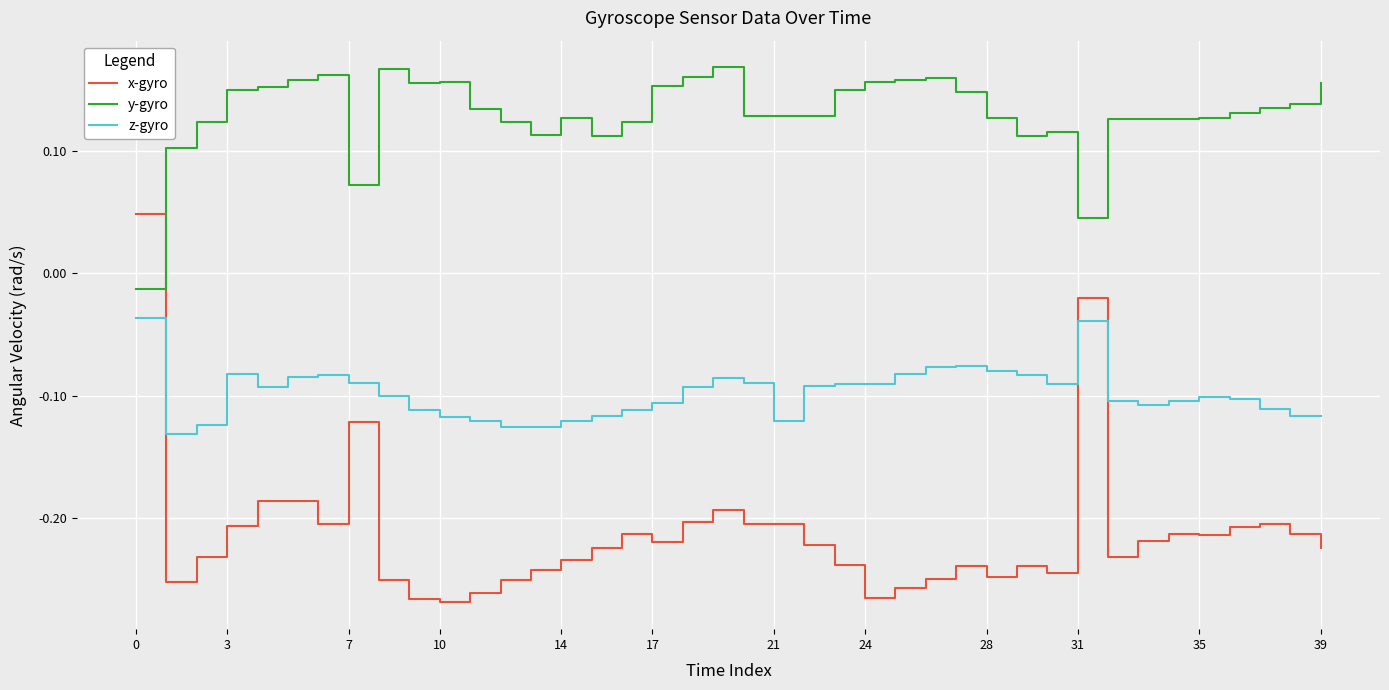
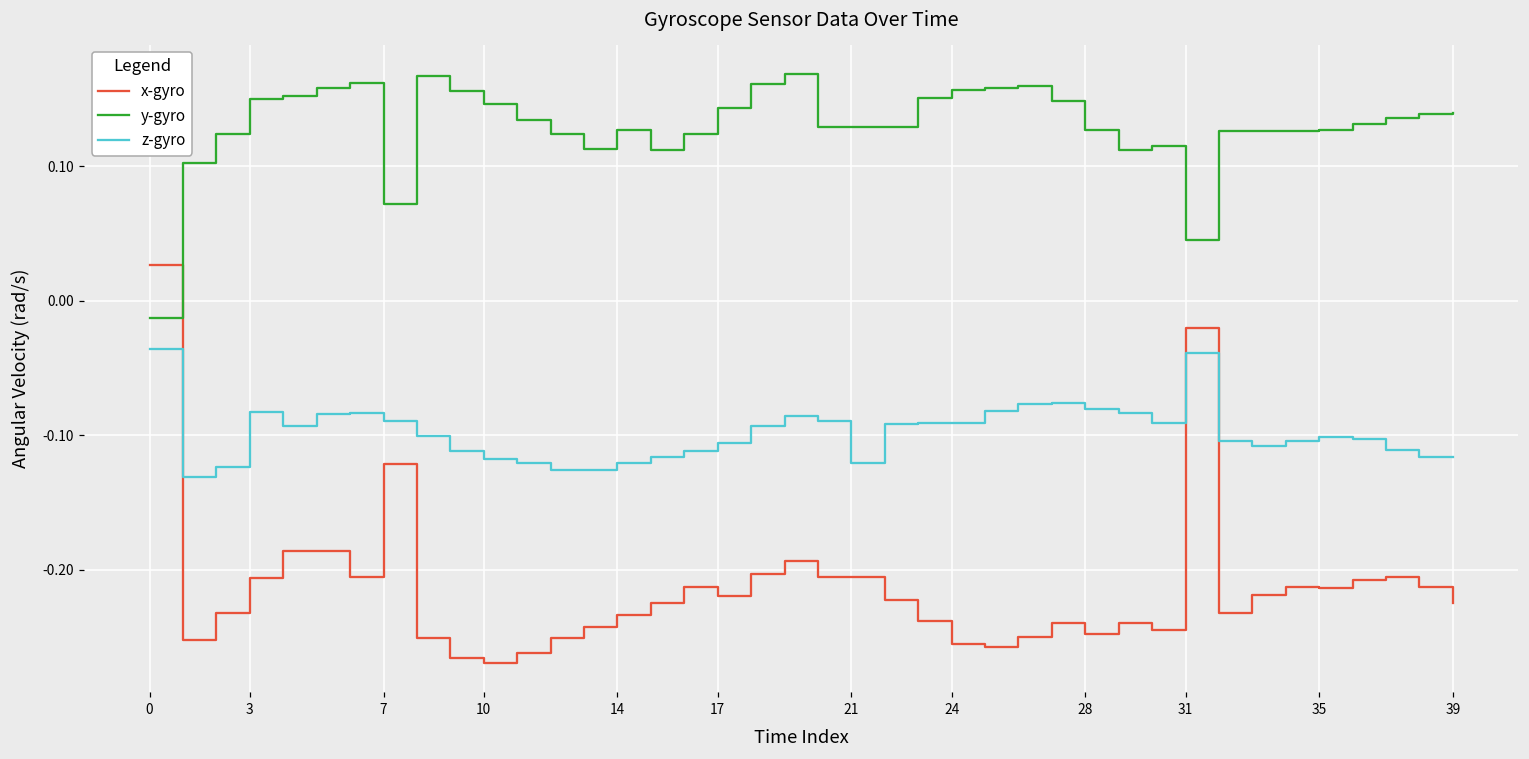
  {
    "x-gyro": {
-     "0": 0.049,
+     "0": 0.027,
      "3": -0.206,
      "7": -0.121,
      "10": -0.269,
      "14": -0.234,
      "17": -0.220,
      "21": -0.205,
-     "24": -0.265,
+     "24": -0.255,
      "28": -0.248,
      "31": -0.020,
      "35": -0.214,
      "39": -0.225
    },
    "y-gyro": {
      "0": -0.013,
      "3": 0.150,
      "7": 0.072,
-     "10": 0.156,
+     "10": 0.146,
      "14": 0.127,
-     "17": 0.153,
+     "17": 0.143,
      "21": 0.129,
      "24": 0.157,
      "28": 0.127,
      "31": 0.045,
      "35": 0.127,
-     "39": 0.156
+     "39": 0.140
    },
    "z-gyro": {
      "0": -0.036,
      "3": -0.083,
      "7": -0.090,
      "10": -0.117,
      "14": -0.121,
      "17": -0.106,
      "21": -0.120,
      "24": -0.091,
      "28": -0.080,
      "31": -0.039,
      "35": -0.101,
      "39": -0.116
    }
  }
